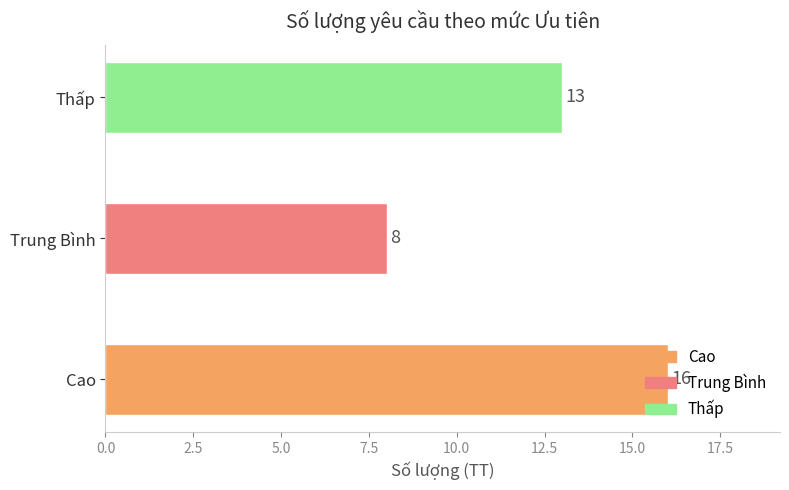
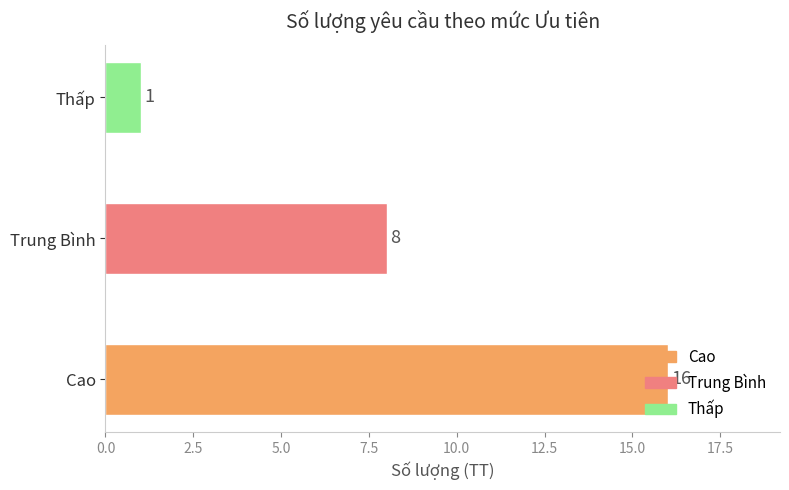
  {
-   "Thấp": 13,
+   "Thấp": 1,
    "Trung Bình": 8,
    "Cao": 16
  }
